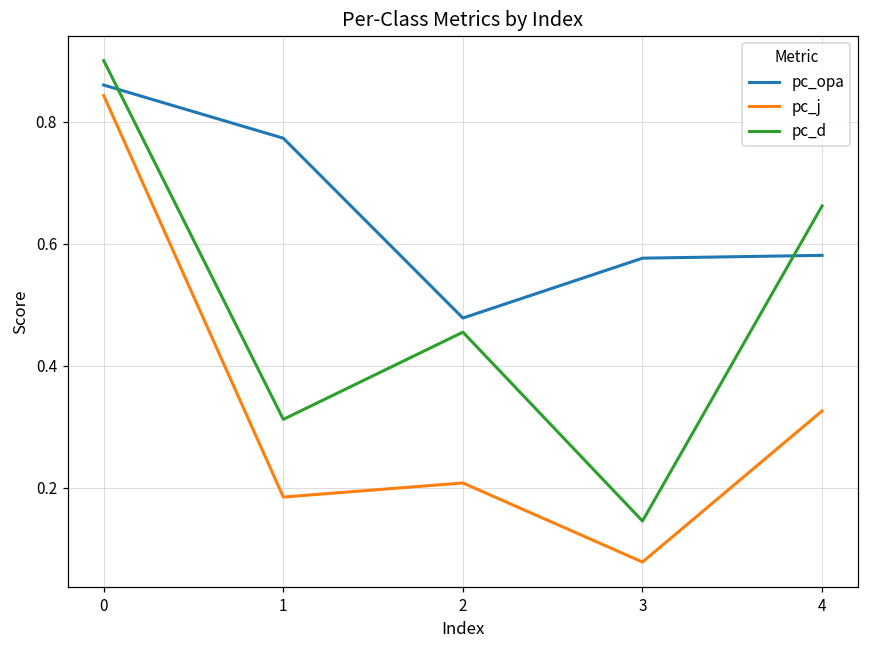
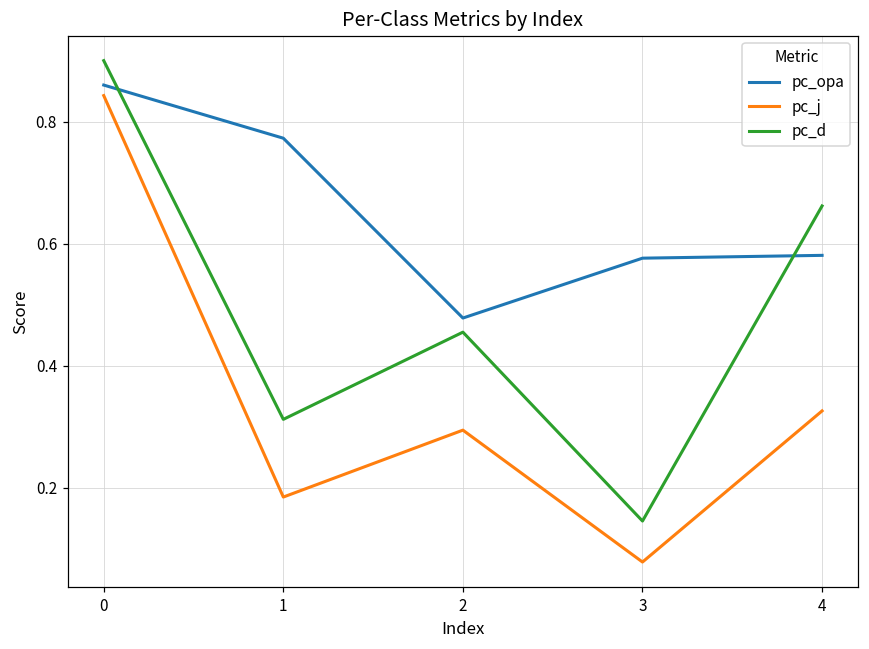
  {
    "pc_opa": {
      "0": 0.86,
      "1": 0.77,
      "2": 0.48,
      "3": 0.58,
      "4": 0.58
    },
    "pc_j": {
      "0": 0.84,
      "1": 0.19,
-     "2": 0.21,
+     "2": 0.29,
      "3": 0.08,
      "4": 0.33
    },
    "pc_d": {
      "0": 0.90,
      "1": 0.31,
      "2": 0.46,
      "3": 0.15,
      "4": 0.66
    }
  }
